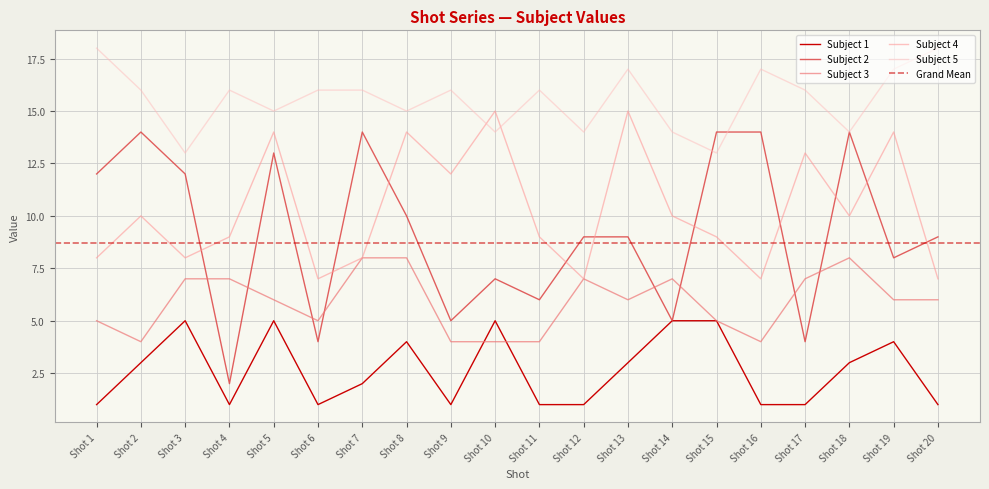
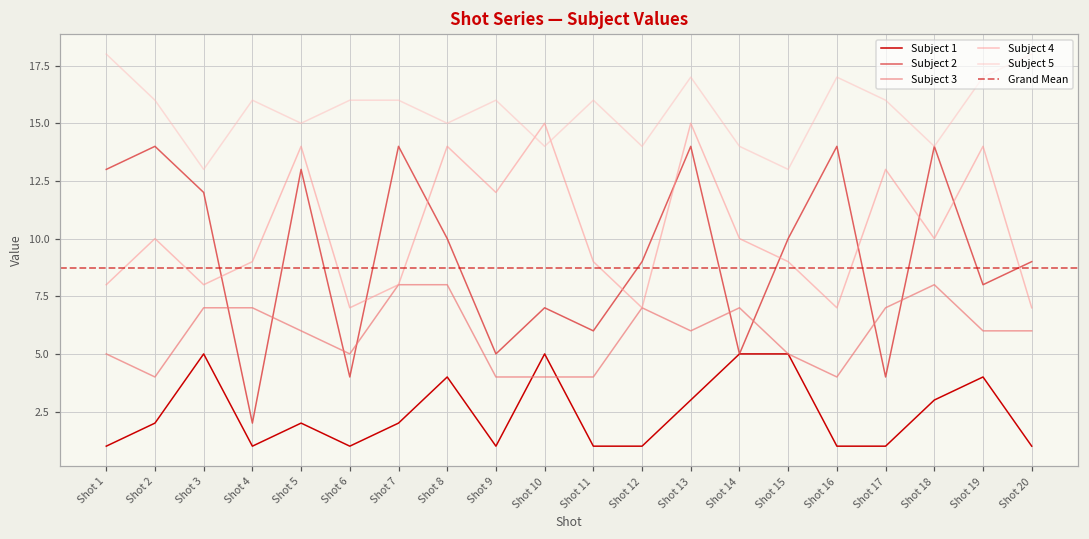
  {
    "Subject 1": {
      "Shot 1": 1,
-     "Shot 2": 3,
+     "Shot 2": 2,
      "Shot 3": 5,
      "Shot 4": 1,
-     "Shot 5": 5,
+     "Shot 5": 2,
      "Shot 6": 1,
      "Shot 7": 2,
      "Shot 8": 4,
      "Shot 9": 1,
      "Shot 10": 5,
      "Shot 11": 1,
      "Shot 12": 1,
      "Shot 13": 3,
      "Shot 16": 1,
      "Shot 17": 1,
      "Shot 18": 3,
      "Shot 19": 4,
      "Shot 20": 1
    },
    "Subject 2": {
-     "Shot 1": 12,
+     "Shot 1": 13,
      "Shot 2": 14,
      "Shot 3": 12,
      "Shot 4": 2,
      "Shot 5": 13,
      "Shot 6": 4,
      "Shot 7": 14,
      "Shot 8": 10,
      "Shot 9": 5,
      "Shot 10": 7,
      "Shot 11": 6,
      "Shot 12": 9,
-     "Shot 13": 9,
-     "Shot 15": 14,
+     "Shot 13": 14,
+     "Shot 15": 10,
      "Shot 16": 14,
      "Shot 17": 4,
      "Shot 19": 8,
      "Shot 20": 9
    }
  }
